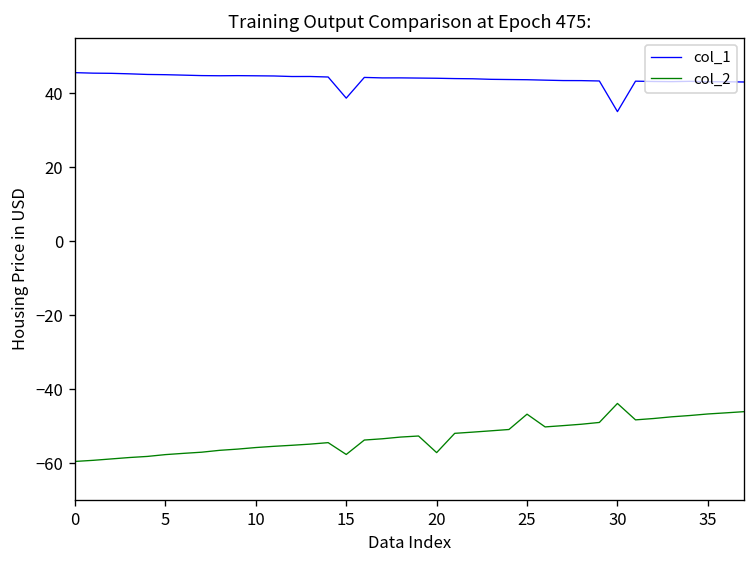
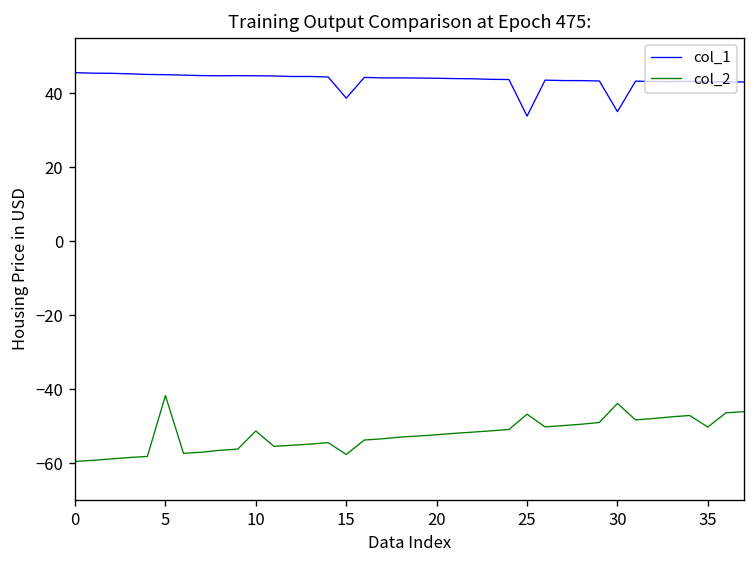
  {
    "col_1": {
      "0": 46,
      "5": 45,
      "10": 45,
      "15": 39,
      "20": 44,
-     "25": 44,
+     "25": 34,
      "30": 35
    },
    "col_2": {
      "0": -60,
-     "5": -58,
-     "10": -56,
+     "5": -42,
+     "10": -51,
      "15": -58,
-     "20": -57,
+     "20": -52,
      "25": -47,
      "30": -44,
-     "35": -47
+     "35": -50
    }
  }
